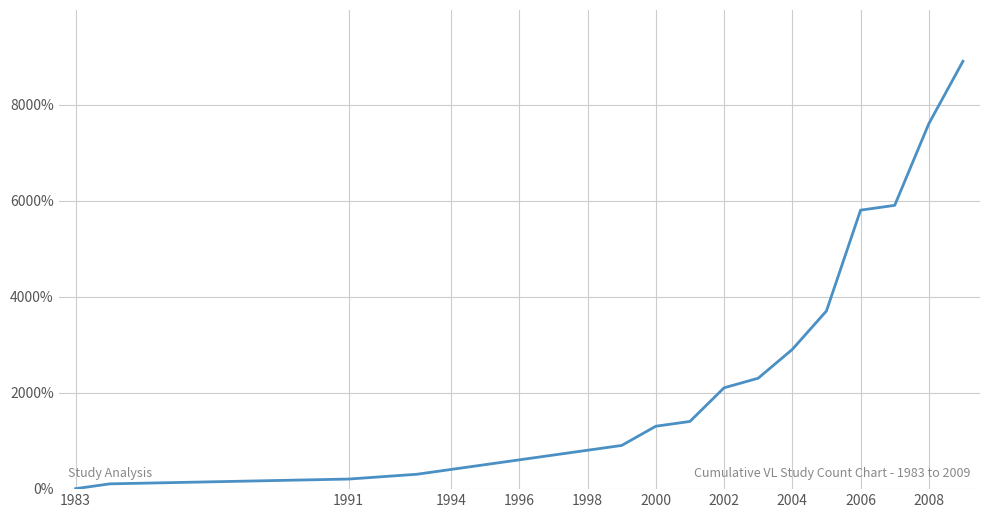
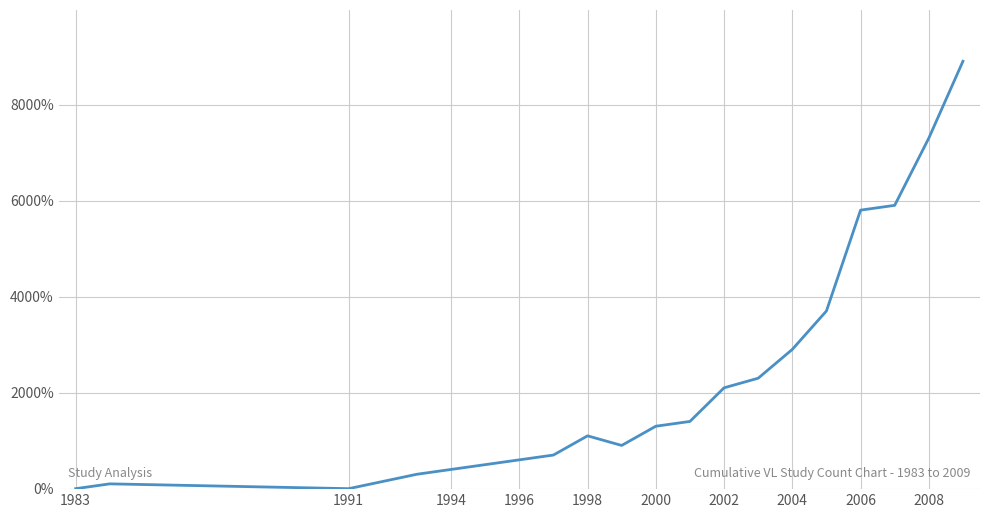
  {
    "1983": "0%",
-   "1991": "200%",
+   "1991": "0%",
    "1994": "400%",
    "1996": "600%",
-   "1998": "800%",
+   "1998": "1100%",
    "2000": "1300%",
    "2002": "2100%",
    "2004": "2900%",
    "2006": "5800%",
-   "2008": "7600%"
+   "2008": "7300%"
  }
